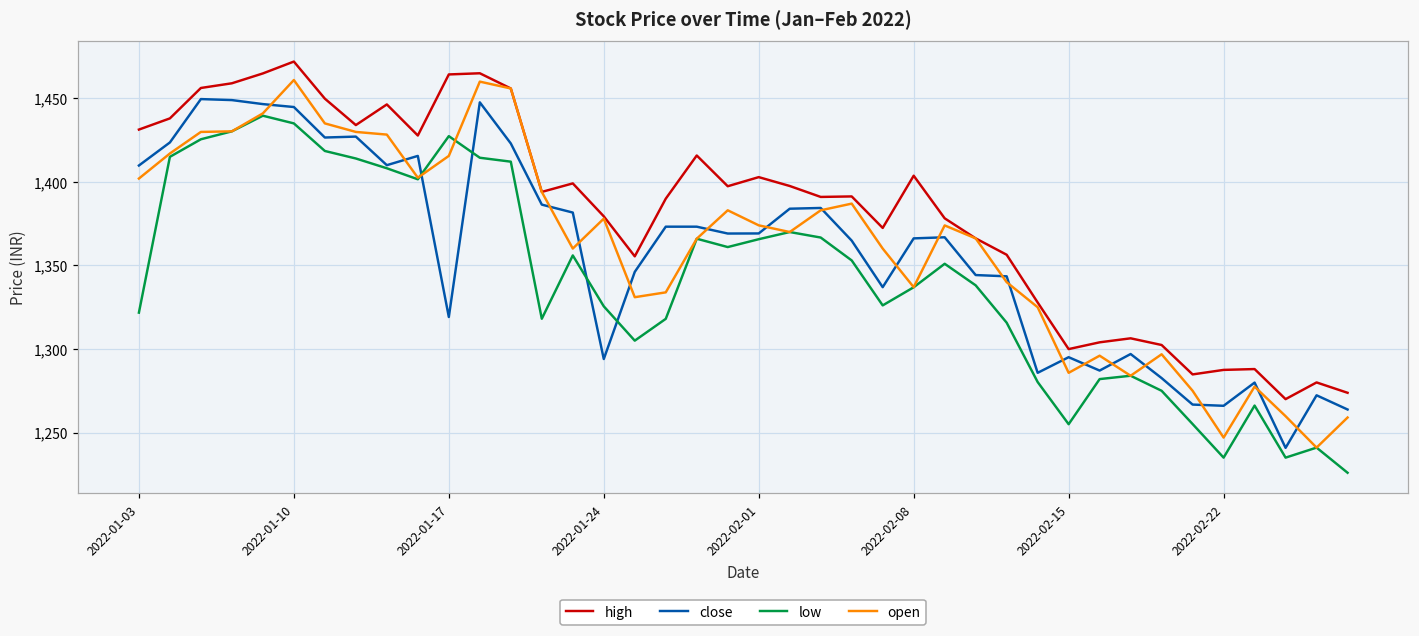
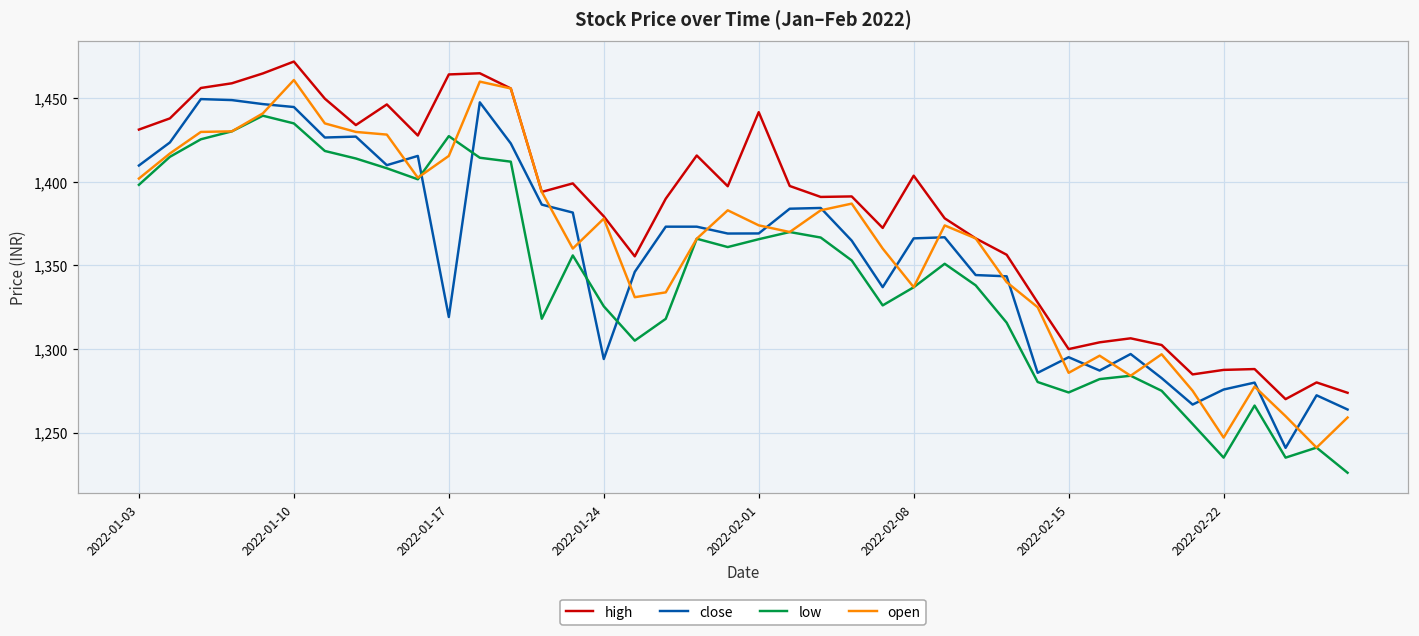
  {
    "high": {
      "2022-01-03": "1,431",
      "2022-01-10": "1,472",
      "2022-01-17": "1,464",
-     "2022-02-01": "1,403",
+     "2022-02-01": "1,442",
      "2022-02-08": "1,404",
      "2022-02-15": "1,300",
      "2022-02-22": "1,288"
    },
    "close": {
      "2022-01-03": "1,410",
      "2022-01-10": "1,445",
      "2022-01-17": "1,319",
      "2022-01-24": "1,294",
      "2022-02-01": "1,369",
      "2022-02-08": "1,366",
      "2022-02-15": "1,295",
-     "2022-02-22": "1,266"
+     "2022-02-22": "1,276"
    },
    "low": {
-     "2022-01-03": "1,322",
+     "2022-01-03": "1,398",
      "2022-01-10": "1,435",
      "2022-01-17": "1,427",
      "2022-01-24": "1,326",
      "2022-02-01": "1,366",
-     "2022-02-15": "1,255",
+     "2022-02-15": "1,274",
      "2022-02-22": "1,235"
    },
    "open": {
      "2022-01-03": "1,402",
      "2022-01-10": "1,461",
      "2022-01-17": "1,416",
      "2022-02-01": "1,374",
      "2022-02-15": "1,286",
      "2022-02-22": "1,247"
    }
  }
